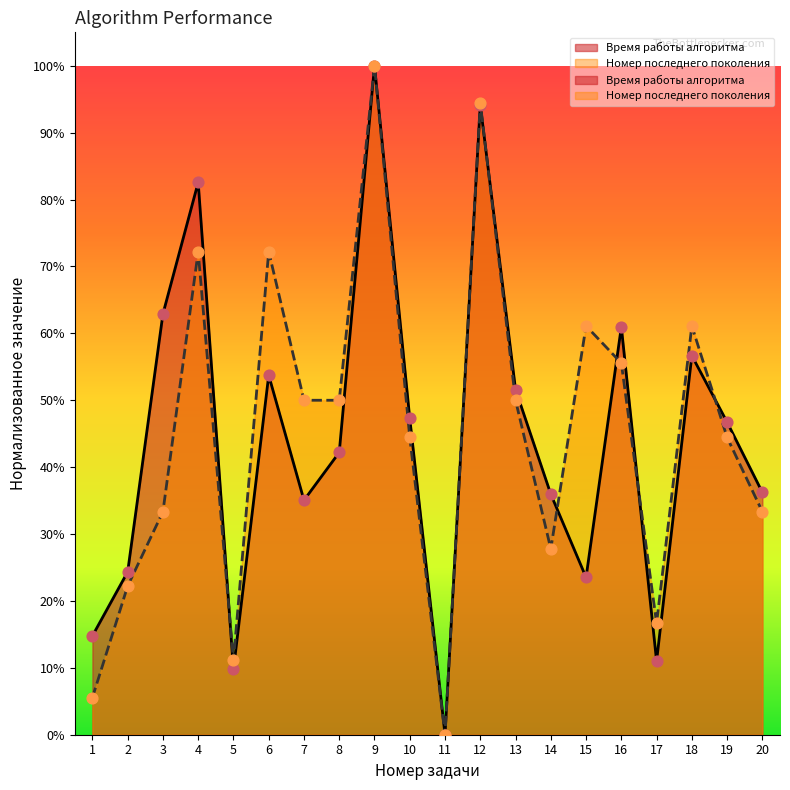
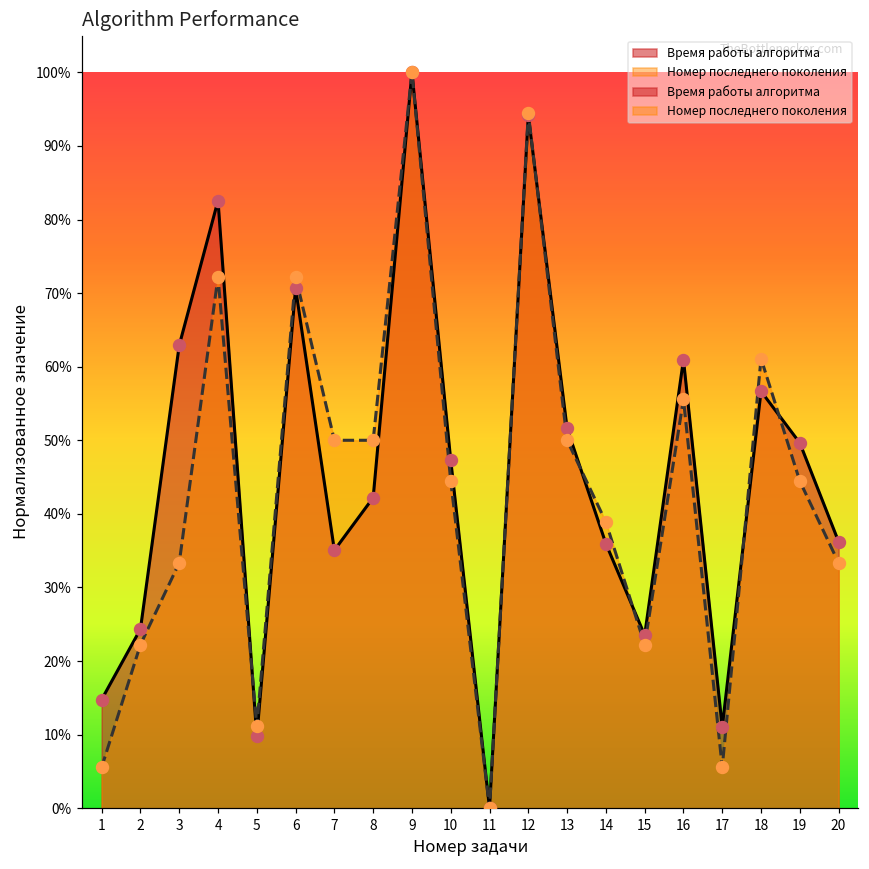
  {
    "Время работы алгоритма": {
      "1": "15%",
      "2": "24%",
      "3": "63%",
      "4": "83%",
      "5": "10%",
-     "6": "54%",
+     "6": "71%",
      "7": "35%",
      "8": "42%",
      "10": "47%",
      "13": "52%",
      "14": "36%",
      "15": "24%",
      "16": "61%",
      "17": "11%",
      "18": "57%",
-     "19": "47%",
+     "19": "50%",
      "20": "36%"
    },
    "Номер последнего поколения": {
      "1": "6%",
      "2": "22%",
      "3": "33%",
      "4": "72%",
      "5": "11%",
      "6": "72%",
      "7": "50%",
      "8": "50%",
      "10": "44%",
      "13": "50%",
-     "14": "28%",
-     "15": "61%",
+     "14": "39%",
+     "15": "22%",
      "16": "56%",
-     "17": "17%",
+     "17": "6%",
      "18": "61%",
      "19": "44%",
      "20": "33%"
    }
  }
